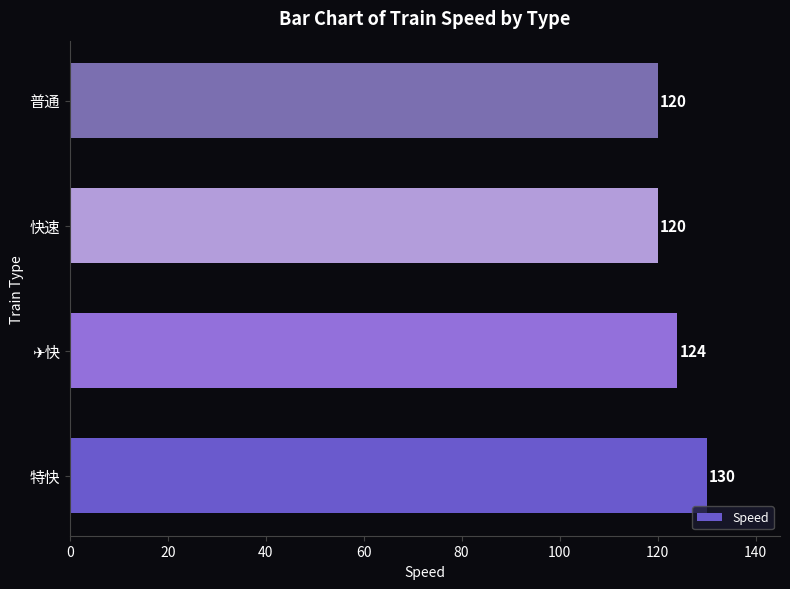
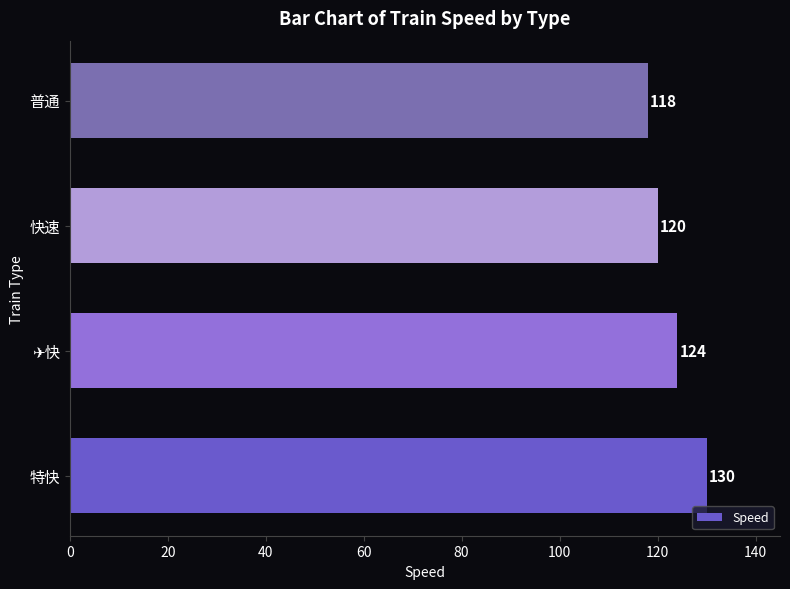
  {
-   "普通": 120,
+   "普通": 118,
    "快速": 120,
    "✈快": 124,
    "特快": 130
  }
